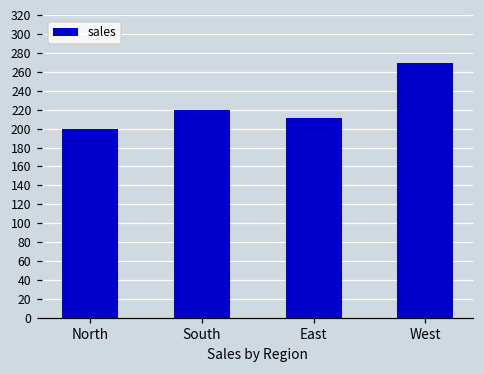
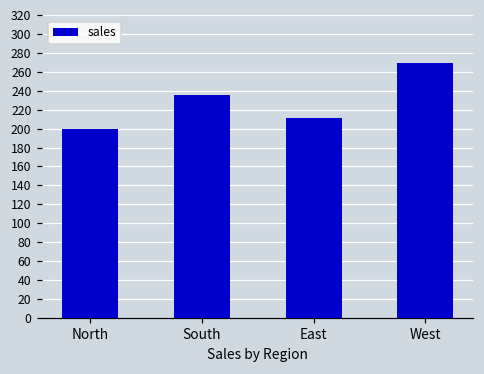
  {
    "North": 200,
-   "South": 220,
+   "South": 240,
    "East": 210,
    "West": 270
  }
